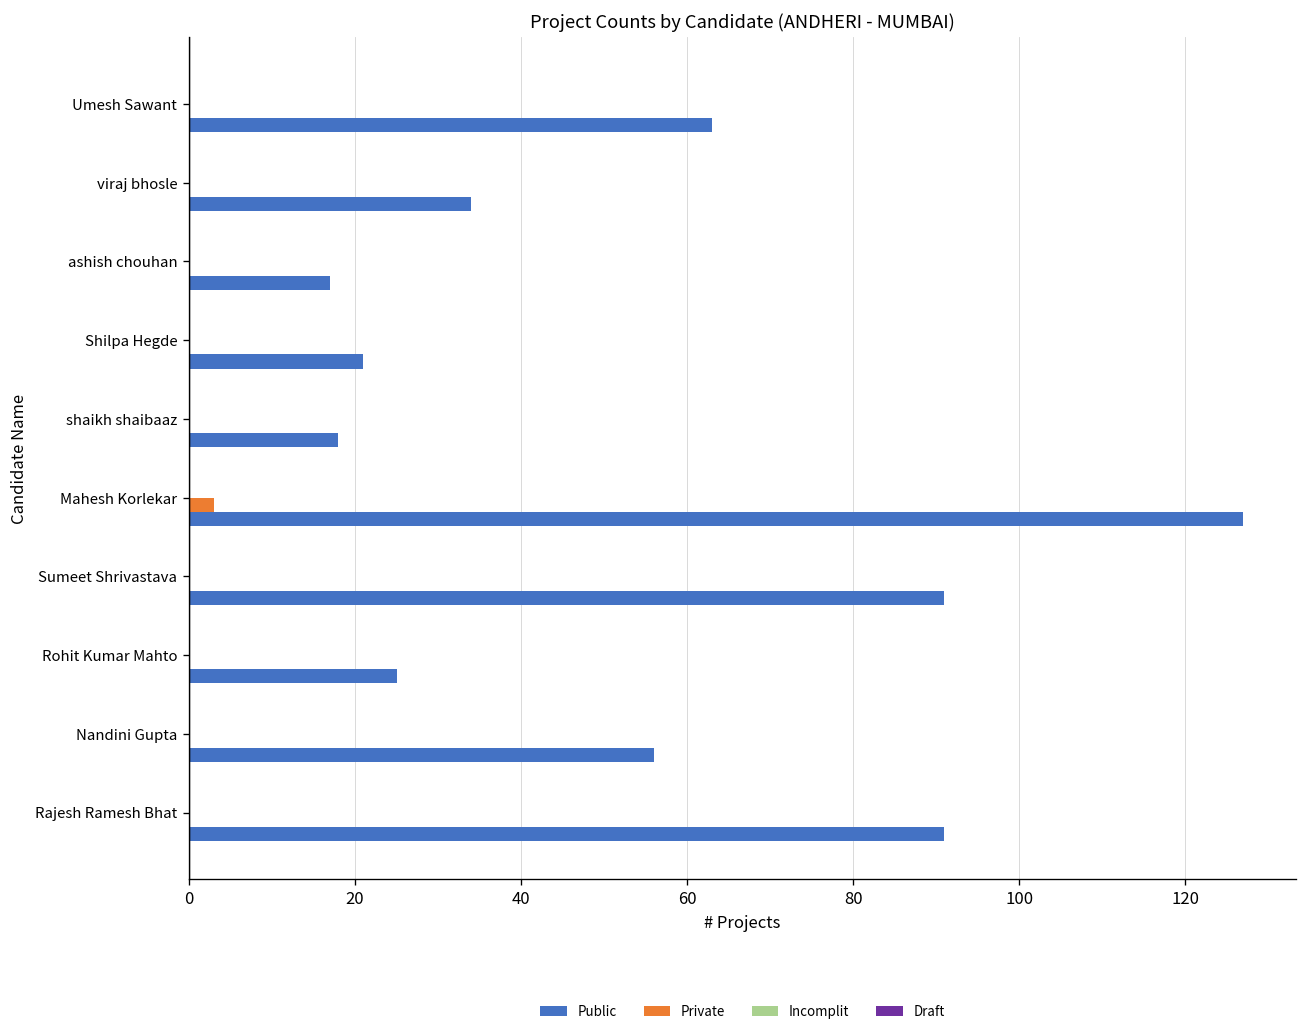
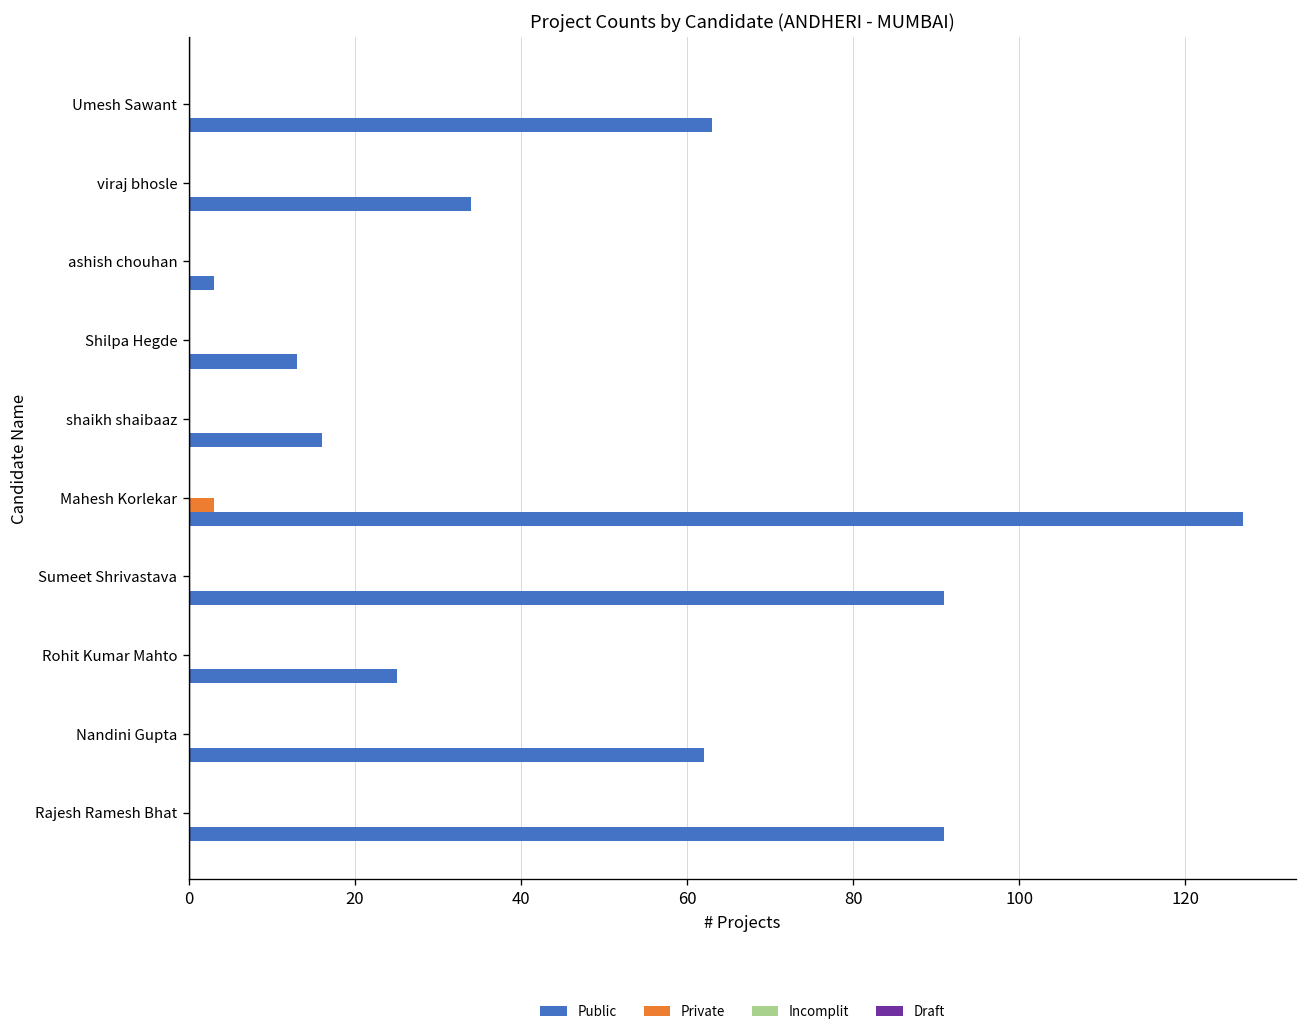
  {
    "Public": {
      "Umesh Sawant": 63,
      "viraj bhosle": 34,
-     "ashish chouhan": 17,
-     "Shilpa Hegde": 21,
-     "shaikh shaibaaz": 18,
+     "ashish chouhan": 3,
+     "Shilpa Hegde": 13,
+     "shaikh shaibaaz": 16,
      "Mahesh Korlekar": 127,
      "Sumeet Shrivastava": 91,
      "Rohit Kumar Mahto": 25,
-     "Nandini Gupta": 56,
+     "Nandini Gupta": 62,
      "Rajesh Ramesh Bhat": 91
    },
    "Private": {
      "Umesh Sawant": 0,
      "viraj bhosle": 0,
      "ashish chouhan": 0,
      "Shilpa Hegde": 0,
      "shaikh shaibaaz": 0,
      "Mahesh Korlekar": 3,
      "Sumeet Shrivastava": 0,
      "Rohit Kumar Mahto": 0,
      "Nandini Gupta": 0,
      "Rajesh Ramesh Bhat": 0
    },
    "Incomplit": {
      "Umesh Sawant": 0,
      "viraj bhosle": 0,
      "ashish chouhan": 0,
      "Shilpa Hegde": 0,
      "shaikh shaibaaz": 0,
      "Mahesh Korlekar": 0,
      "Sumeet Shrivastava": 0,
      "Rohit Kumar Mahto": 0,
      "Nandini Gupta": 0,
      "Rajesh Ramesh Bhat": 0
    },
    "Draft": {
      "Umesh Sawant": 0,
      "viraj bhosle": 0,
      "ashish chouhan": 0,
      "Shilpa Hegde": 0,
      "shaikh shaibaaz": 0,
      "Mahesh Korlekar": 0,
      "Sumeet Shrivastava": 0,
      "Rohit Kumar Mahto": 0,
      "Nandini Gupta": 0,
      "Rajesh Ramesh Bhat": 0
    }
  }
